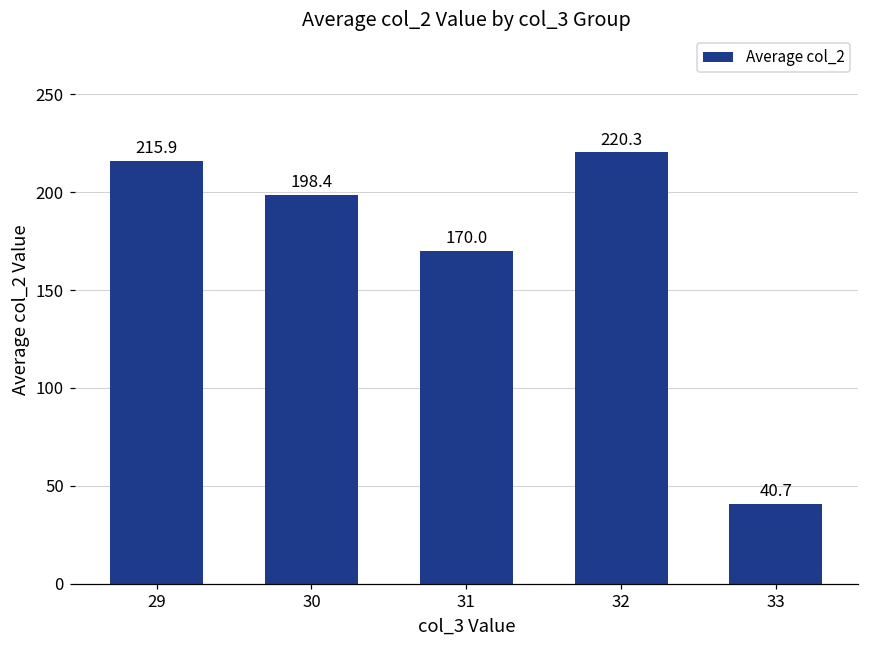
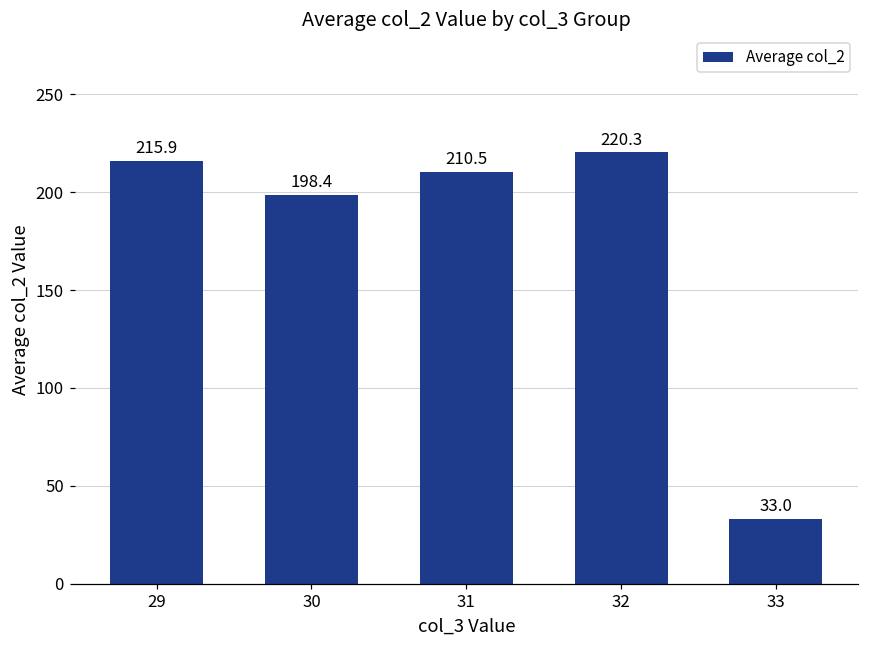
  {
    "29": 215.9,
    "30": 198.4,
-   "31": 170.0,
+   "31": 210.5,
    "32": 220.3,
-   "33": 40.7
+   "33": 33.0
  }
